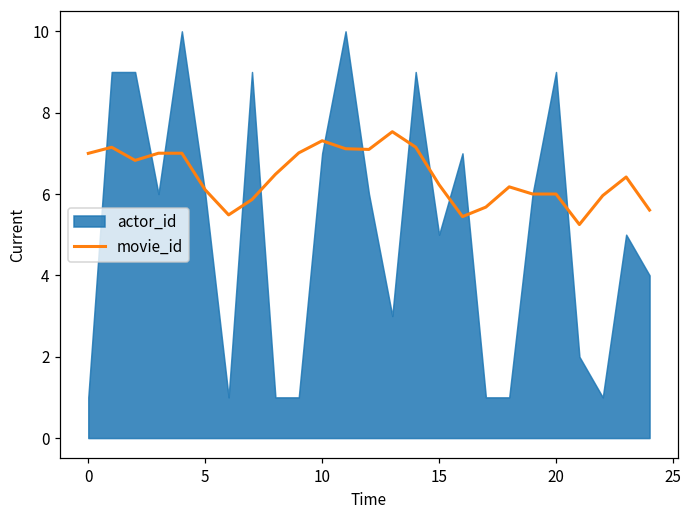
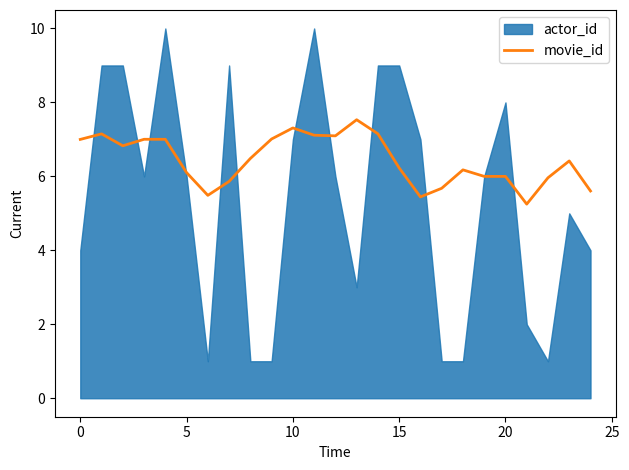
  {
    "actor_id": {
-     "0": 1,
+     "0": 4,
      "5": 6,
      "10": 7,
-     "15": 5,
-     "20": 9
+     "15": 9,
+     "20": 8
    },
    "movie_id": {
      "0": 7,
      "5": 6.1,
      "10": 7.3,
      "15": 6.2,
      "20": 6
    }
  }
